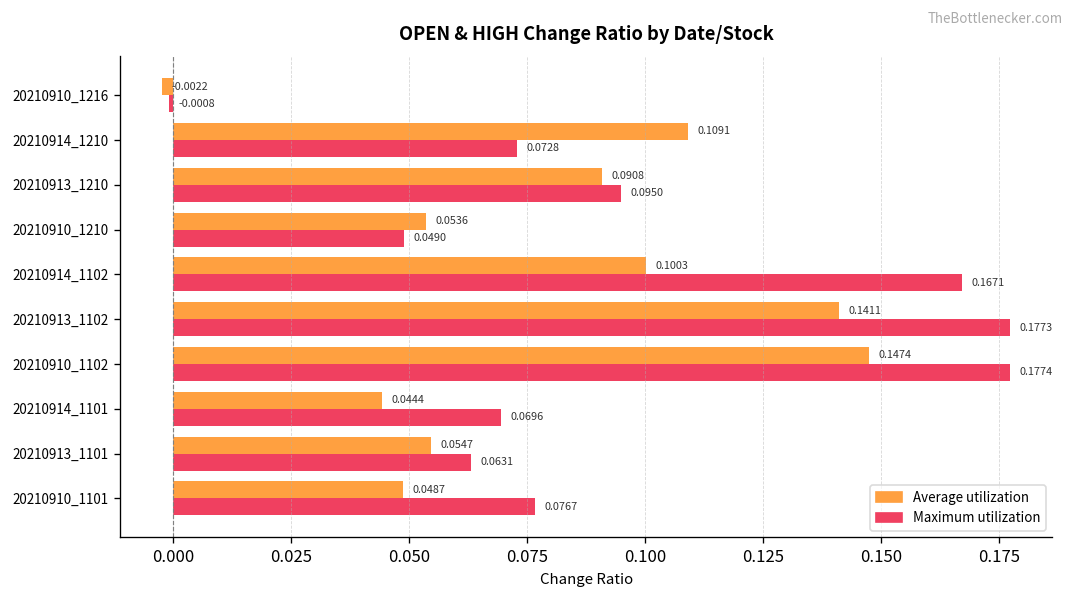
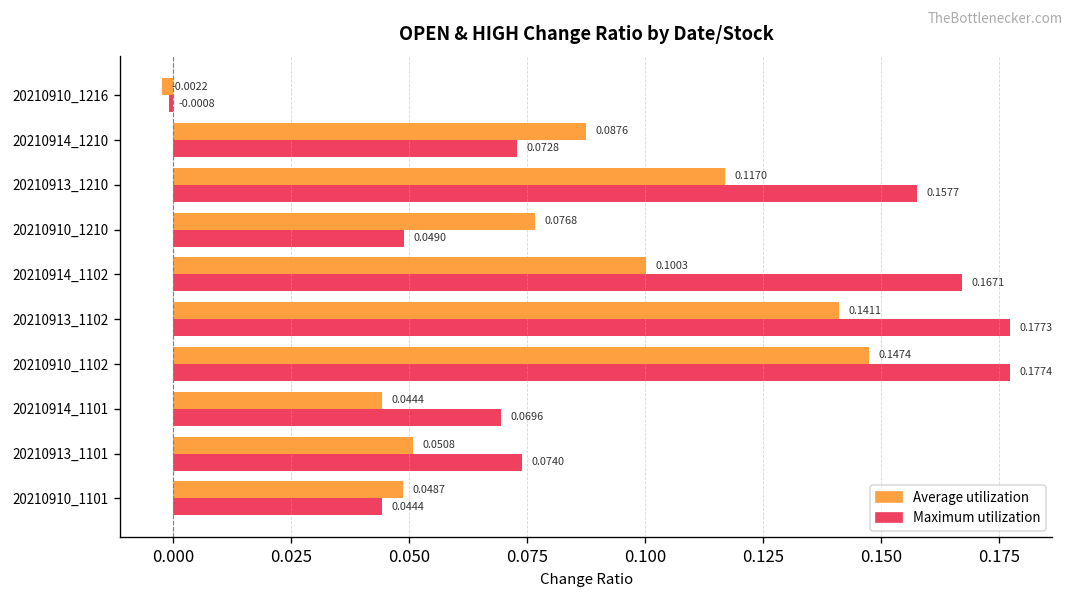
  {
    "Average utilization": {
      "20210910_1216": -0.0022,
-     "20210914_1210": 0.1091,
-     "20210913_1210": 0.0908,
-     "20210910_1210": 0.0536,
+     "20210914_1210": 0.0876,
+     "20210913_1210": 0.1170,
+     "20210910_1210": 0.0768,
      "20210914_1102": 0.1003,
      "20210913_1102": 0.1411,
      "20210910_1102": 0.1474,
      "20210914_1101": 0.0444,
-     "20210913_1101": 0.0547,
+     "20210913_1101": 0.0508,
      "20210910_1101": 0.0487
    },
    "Maximum utilization": {
      "20210910_1216": -0.0008,
      "20210914_1210": 0.0728,
-     "20210913_1210": 0.0950,
+     "20210913_1210": 0.1577,
      "20210910_1210": 0.0490,
      "20210914_1102": 0.1671,
      "20210913_1102": 0.1773,
      "20210910_1102": 0.1774,
      "20210914_1101": 0.0696,
-     "20210913_1101": 0.0631,
-     "20210910_1101": 0.0767
+     "20210913_1101": 0.0740,
+     "20210910_1101": 0.0444
    }
  }
